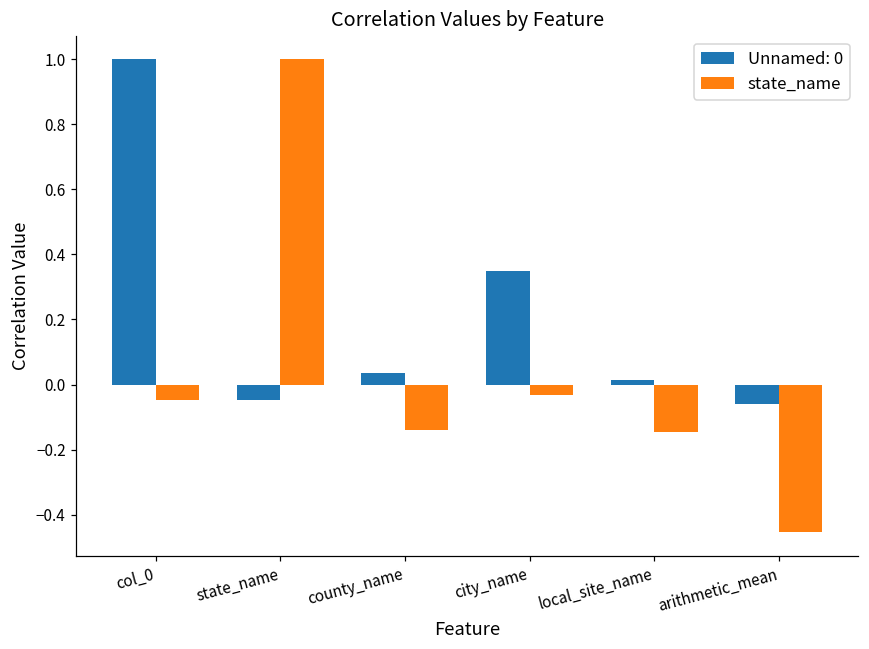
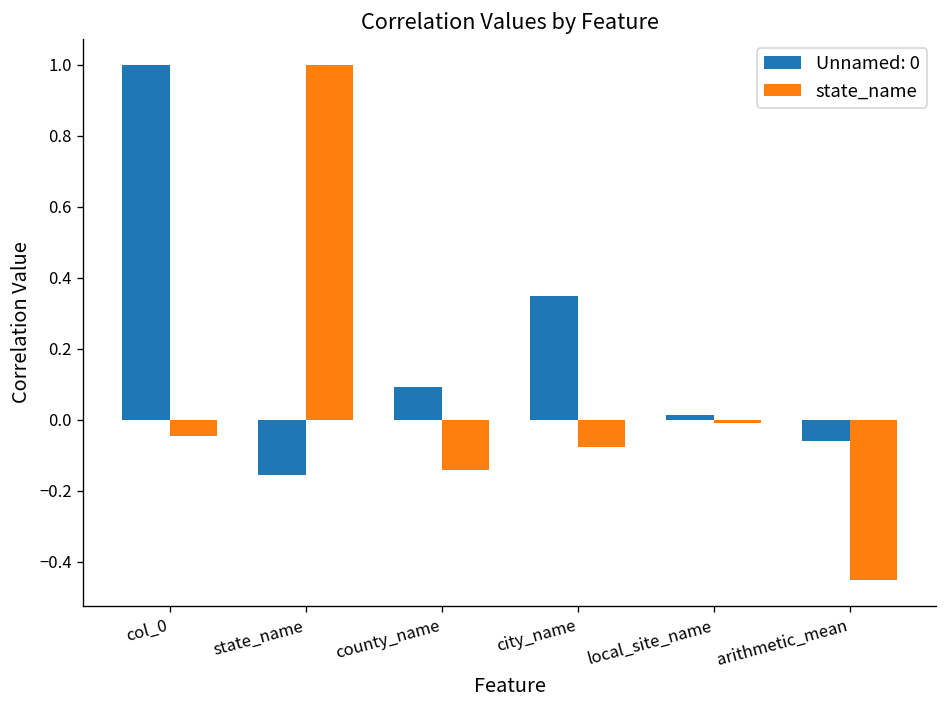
  {
    "Unnamed: 0": {
      "col_0": 1.00,
-     "state_name": -0.05,
-     "county_name": 0.04,
+     "state_name": -0.16,
+     "county_name": 0.09,
      "city_name": 0.35,
      "local_site_name": 0.01,
      "arithmetic_mean": -0.06
    },
    "state_name": {
      "col_0": -0.05,
      "state_name": 1.00,
      "county_name": -0.14,
-     "city_name": -0.03,
-     "local_site_name": -0.15,
+     "city_name": -0.08,
+     "local_site_name": -0.01,
      "arithmetic_mean": -0.45
    }
  }
